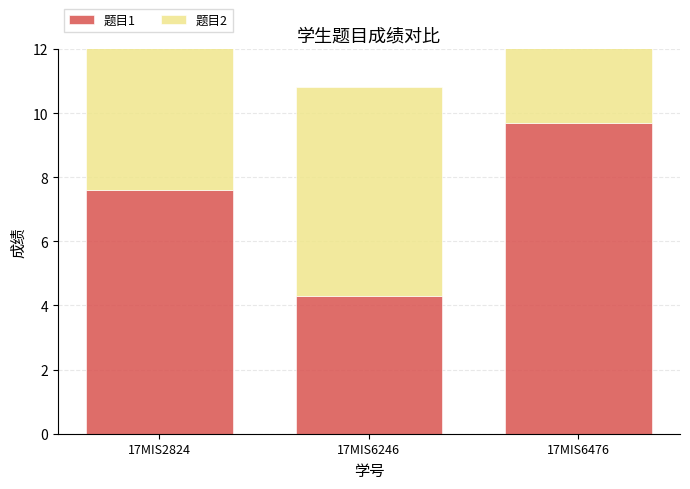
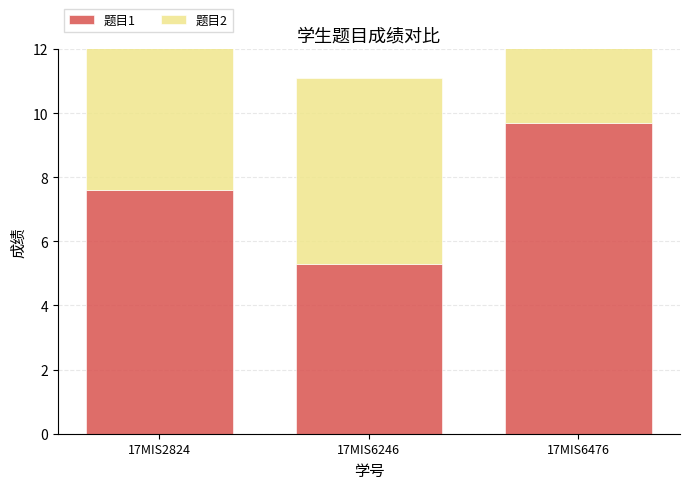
  {
    "题目1": {
      "17MIS2824": 7.6,
-     "17MIS6246": 4.3,
+     "17MIS6246": 5.3,
      "17MIS6476": 9.7
    },
    "题目2": {
-     "17MIS6246": 6.5
+     "17MIS6246": 5.8
    }
  }
